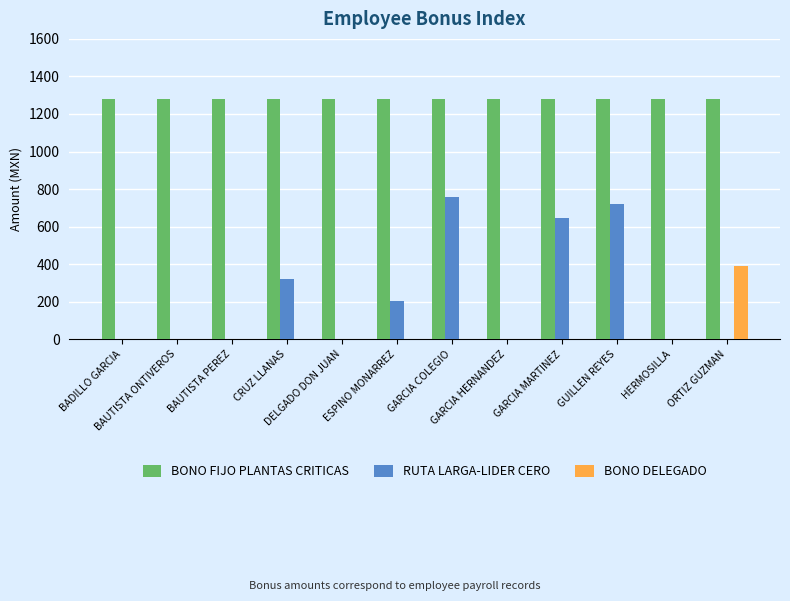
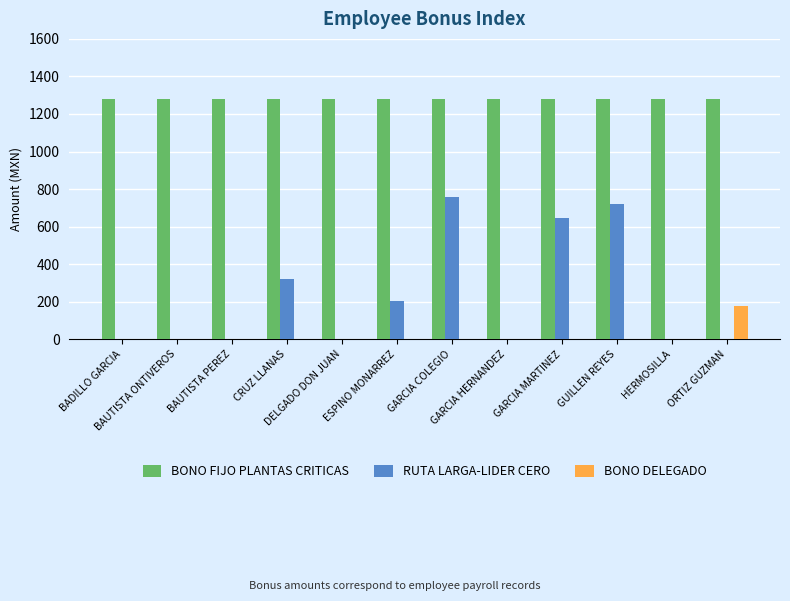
  {
    "BONO FIJO PLANTAS CRITICAS": {
      "BADILLO GARCIA": 1280,
      "BAUTISTA ONTIVEROS": 1280,
      "BAUTISTA PEREZ": 1280,
      "CRUZ LLANAS": 1280,
      "DELGADO DON JUAN": 1280,
      "ESPINO MONARREZ": 1280,
      "GARCIA COLEGIO": 1280,
      "GARCIA HERNANDEZ": 1280,
      "GARCIA MARTINEZ": 1280,
      "GUILLEN REYES": 1280,
      "HERMOSILLA": 1280,
      "ORTIZ GUZMAN": 1280
    },
    "RUTA LARGA-LIDER CERO": {
      "BADILLO GARCIA": 0,
      "BAUTISTA ONTIVEROS": 0,
      "BAUTISTA PEREZ": 0,
      "CRUZ LLANAS": 320,
      "DELGADO DON JUAN": 0,
      "ESPINO MONARREZ": 200,
      "GARCIA COLEGIO": 760,
      "GARCIA HERNANDEZ": 0,
      "GARCIA MARTINEZ": 650,
      "GUILLEN REYES": 720,
      "HERMOSILLA": 0,
      "ORTIZ GUZMAN": 0
    },
    "BONO DELEGADO": {
      "BADILLO GARCIA": 0,
      "BAUTISTA ONTIVEROS": 0,
      "BAUTISTA PEREZ": 0,
      "CRUZ LLANAS": 0,
      "DELGADO DON JUAN": 0,
      "ESPINO MONARREZ": 0,
      "GARCIA COLEGIO": 0,
      "GARCIA HERNANDEZ": 0,
      "GARCIA MARTINEZ": 0,
      "GUILLEN REYES": 0,
      "HERMOSILLA": 0,
-     "ORTIZ GUZMAN": 390
+     "ORTIZ GUZMAN": 180
    }
  }
